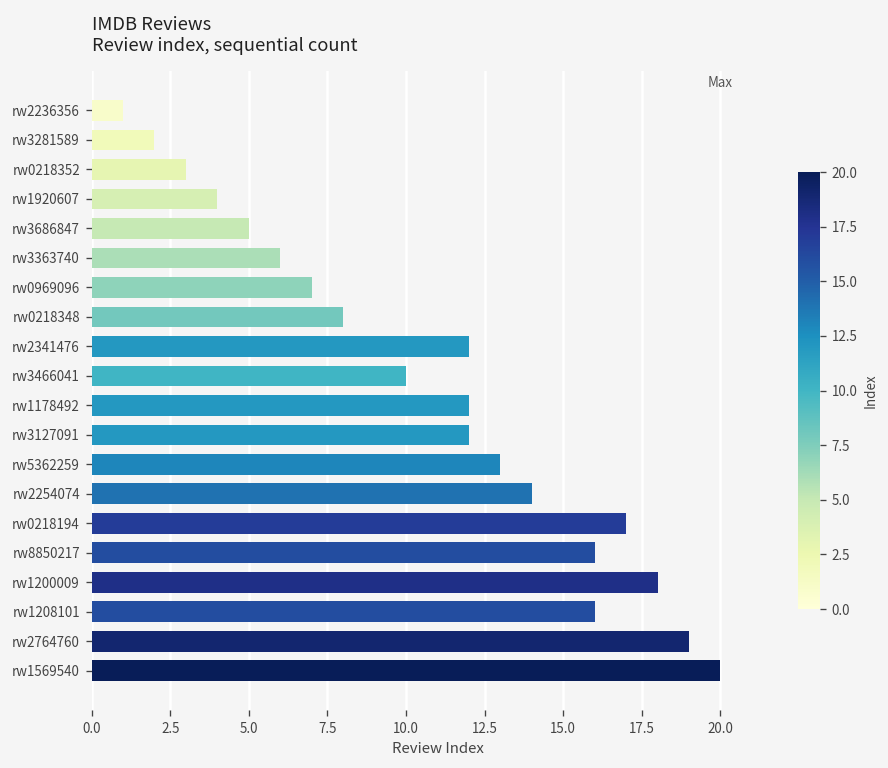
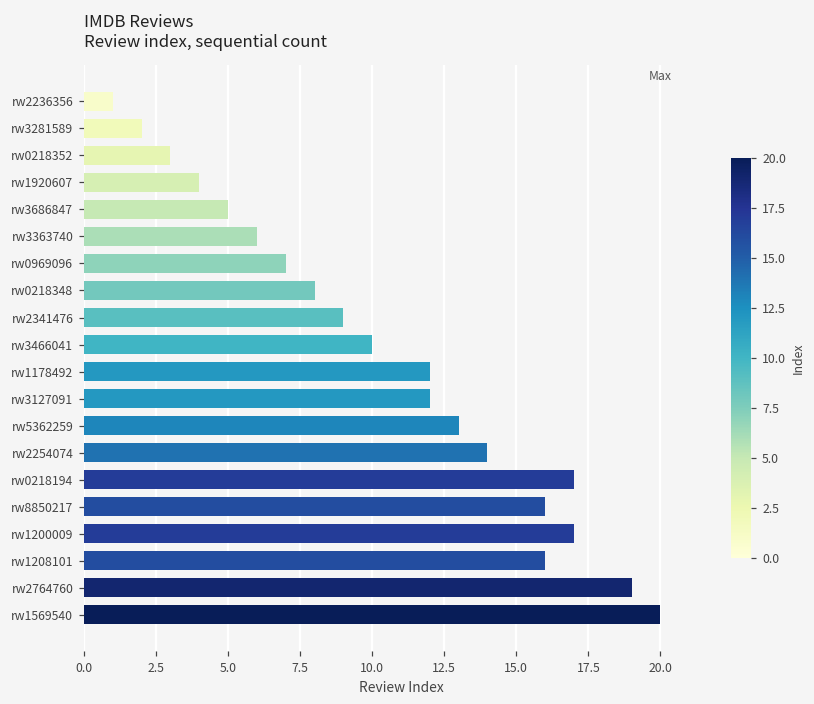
  {
    "rw2236356": 1,
    "rw3281589": 2,
    "rw0218352": 3,
    "rw1920607": 4,
    "rw3686847": 5,
    "rw3363740": 6,
    "rw0969096": 7,
    "rw0218348": 8,
-   "rw2341476": 12,
+   "rw2341476": 9,
    "rw3466041": 10,
    "rw1178492": 12,
    "rw3127091": 12,
    "rw5362259": 13,
    "rw2254074": 14,
    "rw0218194": 17,
    "rw8850217": 16,
-   "rw1200009": 18,
+   "rw1200009": 17,
    "rw1208101": 16,
    "rw2764760": 19,
    "rw1569540": 20
  }
